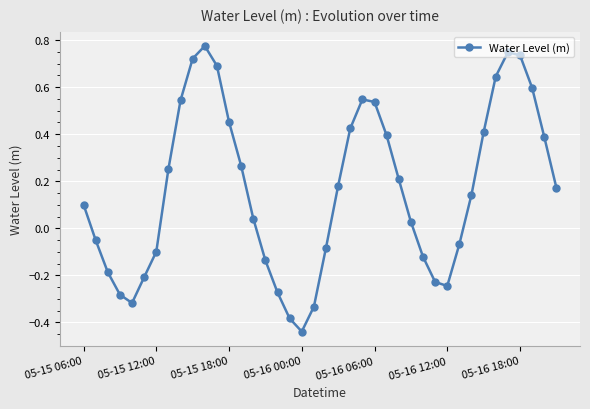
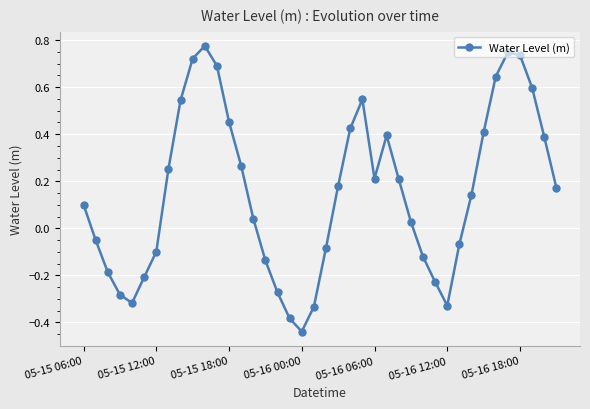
  {
    "05-15 06:00": 0.10,
    "05-15 12:00": -0.10,
    "05-15 18:00": 0.45,
    "05-16 00:00": -0.44,
-   "05-16 06:00": 0.54,
-   "05-16 12:00": -0.24
+   "05-16 06:00": 0.21,
+   "05-16 12:00": -0.33
  }
